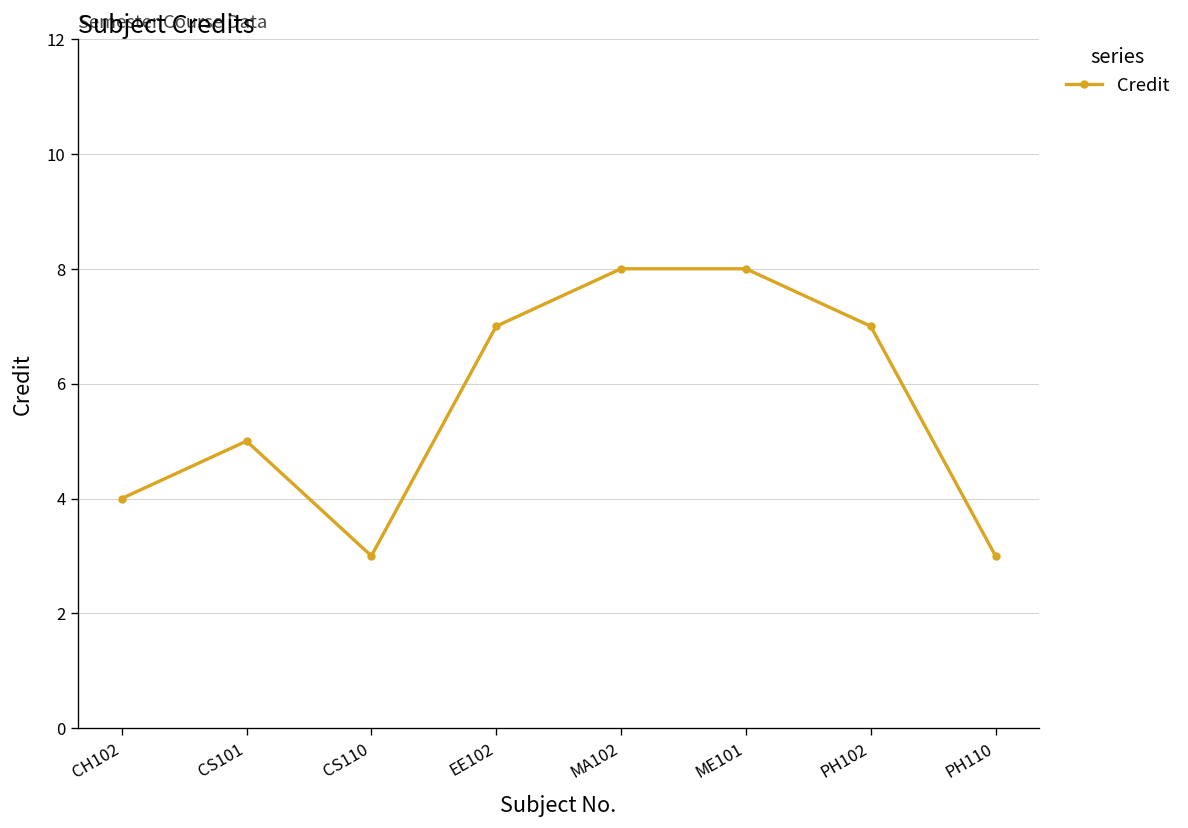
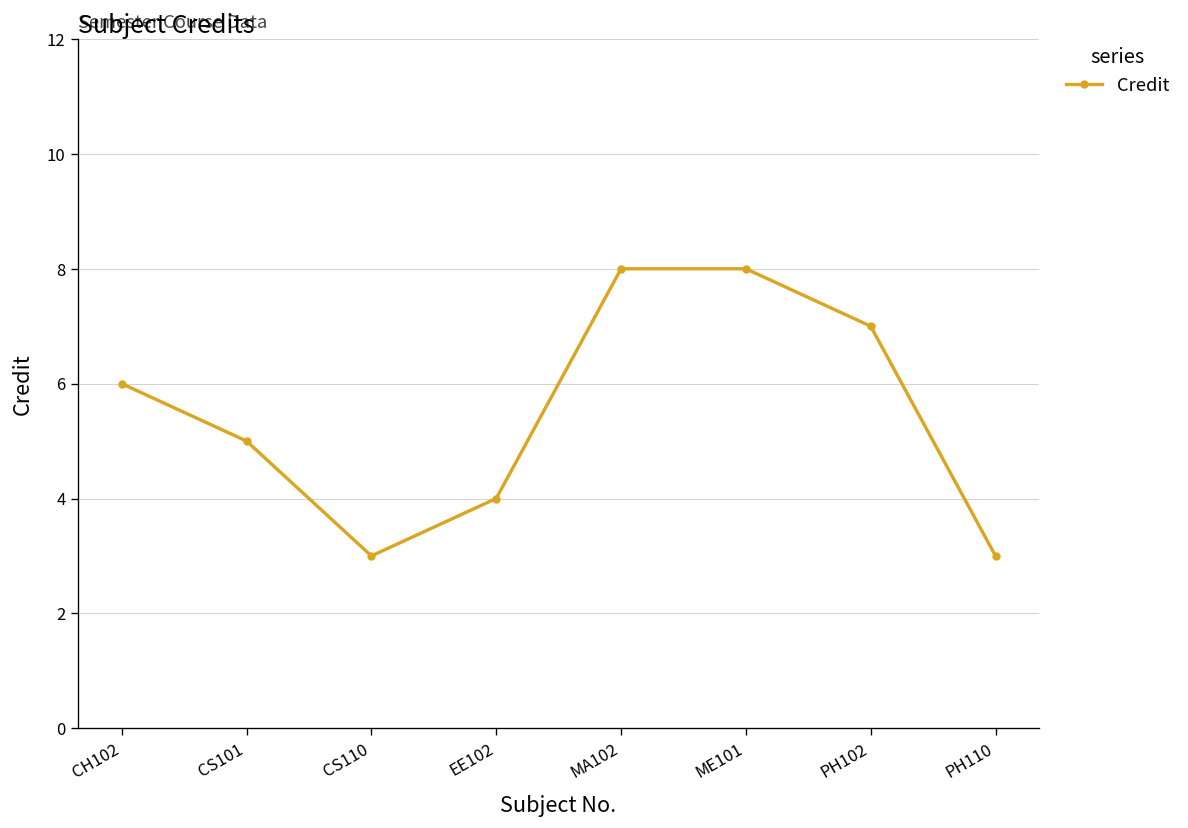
  {
-   "CH102": 4,
+   "CH102": 6,
    "CS101": 5,
    "CS110": 3,
-   "EE102": 7,
+   "EE102": 4,
    "MA102": 8,
    "ME101": 8,
    "PH102": 7,
    "PH110": 3
  }
